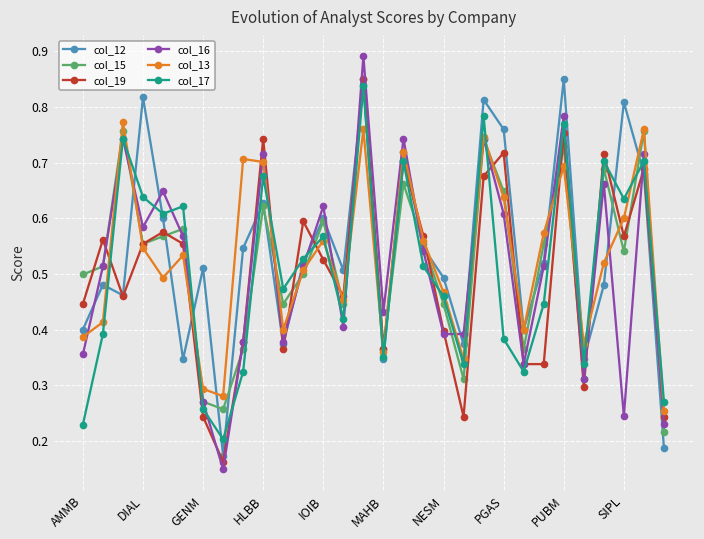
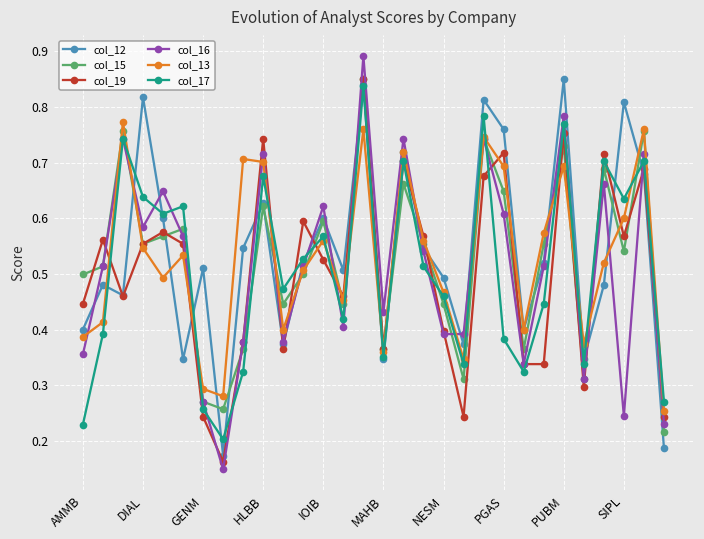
  {
    "col_12": {
      "AMMB": 0.40,
      "DIAL": 0.82,
      "GENM": 0.51,
      "IOIB": 0.60,
      "NESM": 0.49,
      "PGAS": 0.76,
      "PUBM": 0.85,
      "SIPL": 0.81
    },
    "col_15": {
      "AMMB": 0.50,
      "IOIB": 0.59,
      "NESM": 0.45,
      "PGAS": 0.65,
      "PUBM": 0.73,
      "SIPL": 0.54
    },
    "col_19": {
      "AMMB": 0.45,
      "GENM": 0.24,
      "HLBB": 0.74,
      "IOIB": 0.53,
      "NESM": 0.40,
      "PGAS": 0.72,
      "PUBM": 0.75,
      "SIPL": 0.57
    },
    "col_16": {
      "AMMB": 0.36,
      "DIAL": 0.58,
      "HLBB": 0.72,
      "IOIB": 0.62,
      "MAHB": 0.43,
      "NESM": 0.39,
      "PGAS": 0.61,
      "PUBM": 0.78,
      "SIPL": 0.24
    },
    "col_13": {
      "AMMB": 0.39,
      "DIAL": 0.55,
      "GENM": 0.29,
      "HLBB": 0.70,
      "IOIB": 0.56,
      "NESM": 0.47,
-     "PGAS": 0.64,
+     "PGAS": 0.69,
      "PUBM": 0.69,
      "SIPL": 0.60
    },
    "col_17": {
      "AMMB": 0.23,
      "DIAL": 0.64,
      "GENM": 0.26,
      "HLBB": 0.68,
      "IOIB": 0.57,
      "NESM": 0.46,
      "PGAS": 0.38,
      "PUBM": 0.77,
      "SIPL": 0.64
    }
  }
